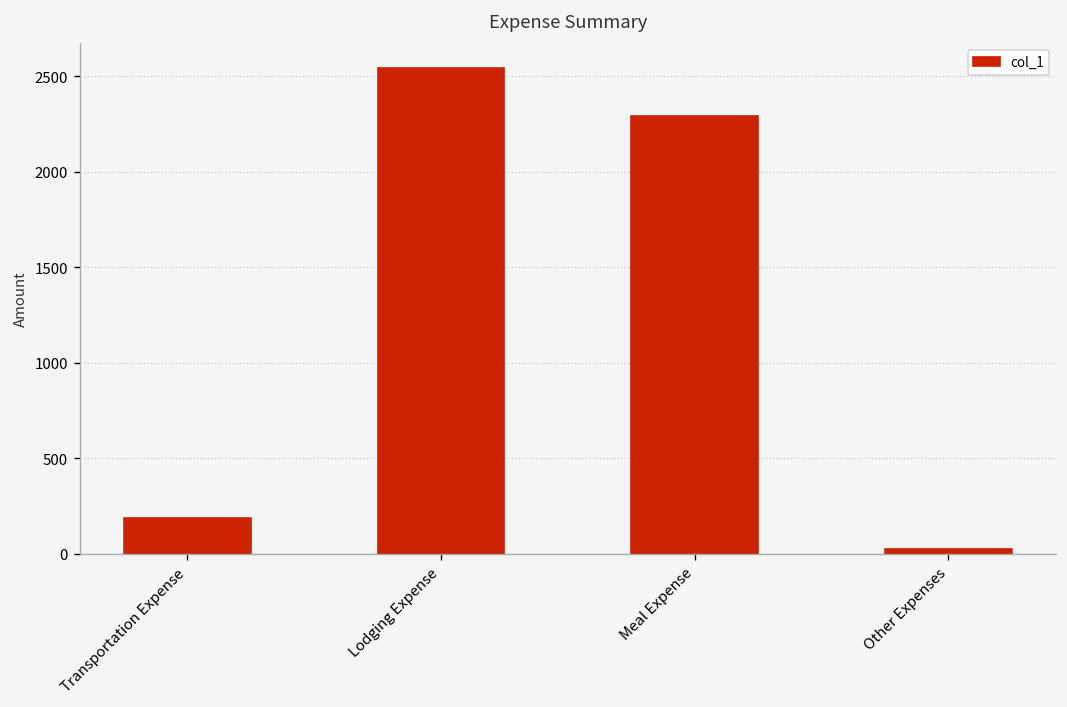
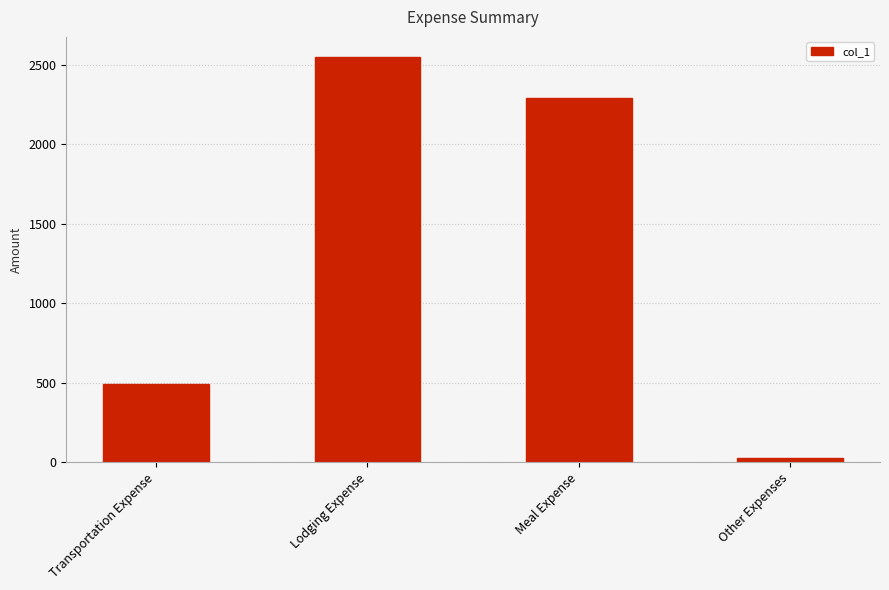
  {
-   "Transportation Expense": 190,
+   "Transportation Expense": 500,
    "Lodging Expense": 2550,
    "Meal Expense": 2290,
    "Other Expenses": 30
  }
